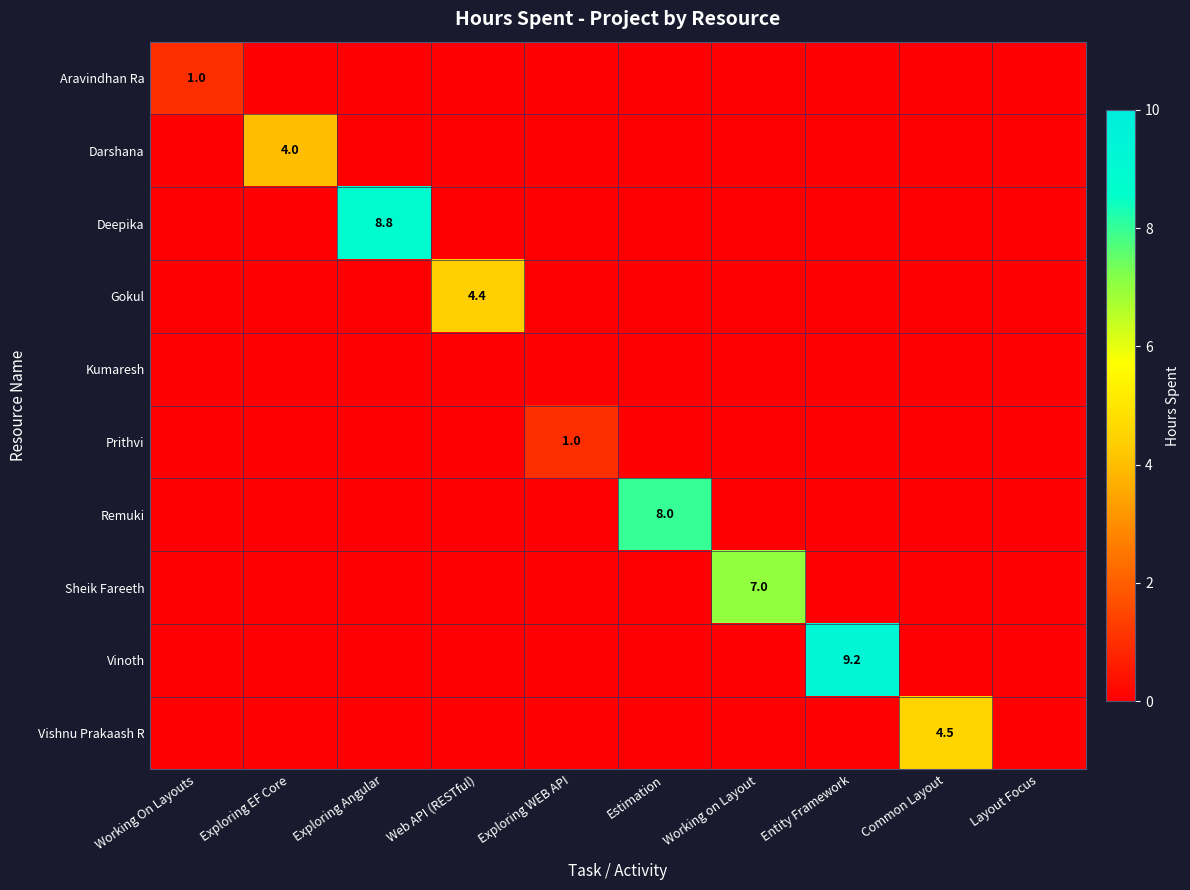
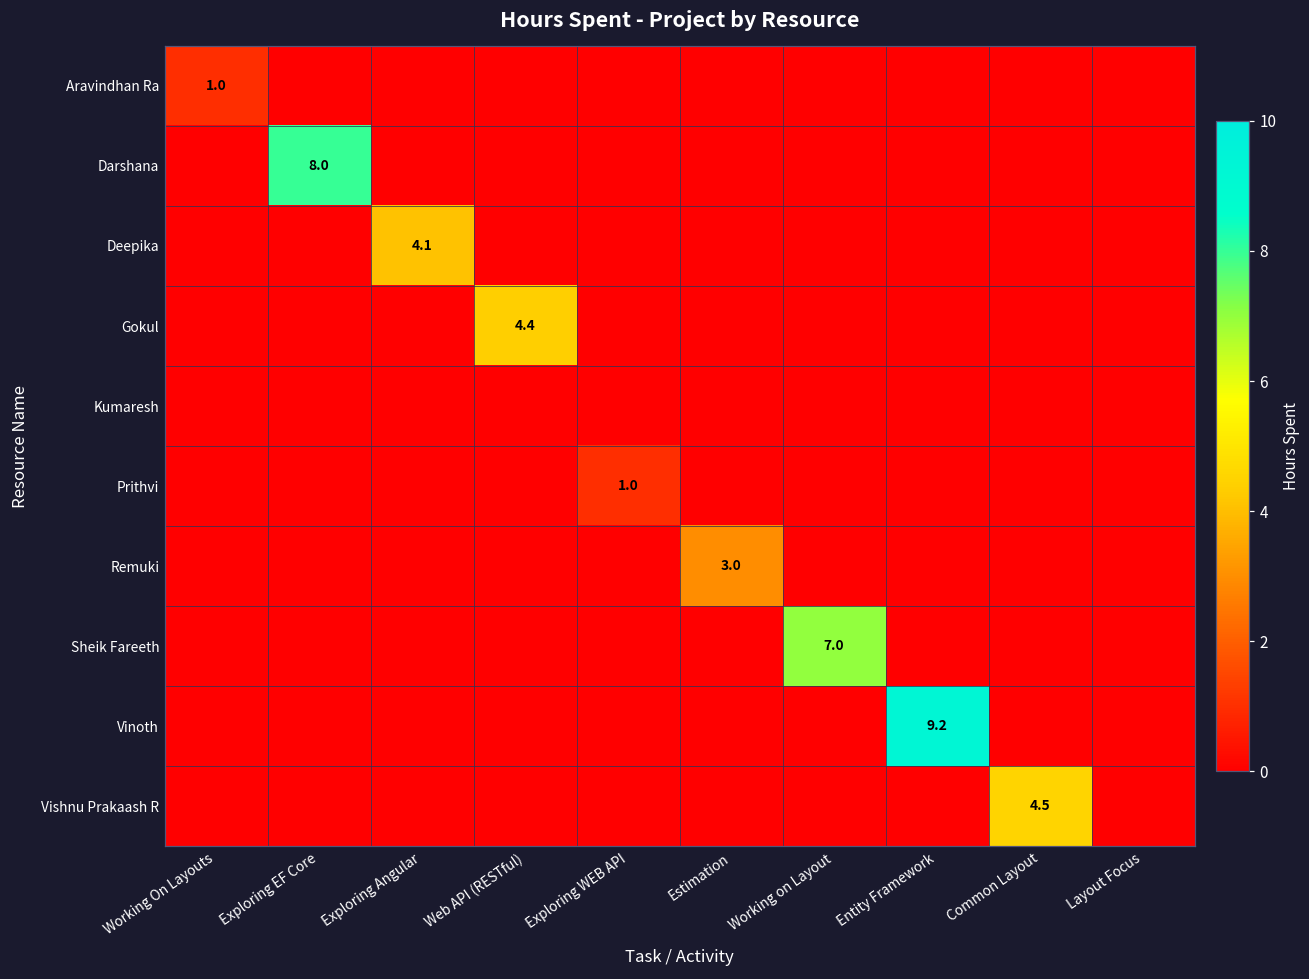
  {
    "Aravindhan Ra": {
      "Working On Layouts": 1.0
    },
    "Darshana": {
-     "Exploring EF Core": 4.0
+     "Exploring EF Core": 8.0
    },
    "Deepika": {
-     "Exploring Angular": 8.8
+     "Exploring Angular": 4.1
    },
    "Gokul": {
      "Web API (RESTful)": 4.4
    },
    "Prithvi": {
      "Exploring WEB API": 1.0
    },
    "Remuki": {
-     "Estimation": 8.0
+     "Estimation": 3.0
    },
    "Sheik Fareeth": {
      "Working on Layout": 7.0
    },
    "Vinoth": {
      "Entity Framework": 9.2
    },
    "Vishnu Prakaash R": {
      "Common Layout": 4.5
    }
  }
